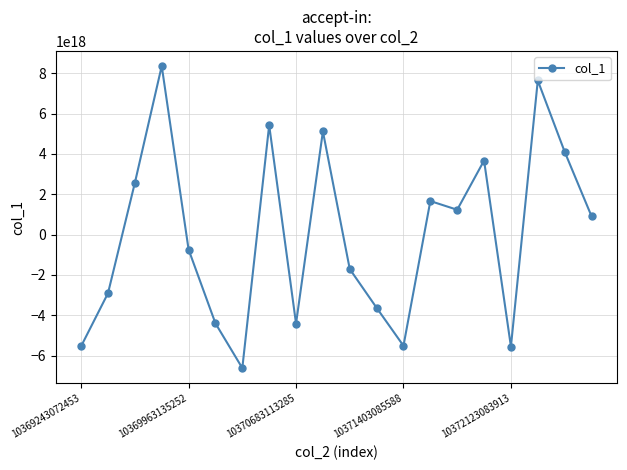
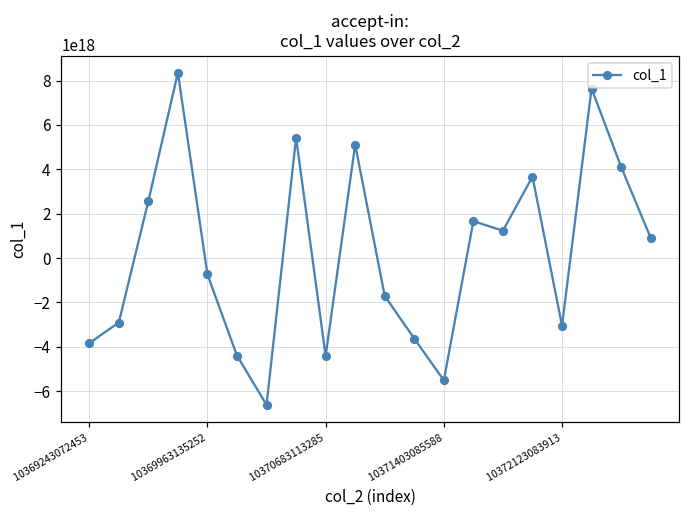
  {
-   "10369243072453": -5500000000000000000,
+   "10369243072453": -3800000000000000000,
    "10369963135252": -700000000000000000,
    "10370683113285": -4400000000000000000,
    "10371403085588": -5500000000000000000,
-   "10372123083913": -5600000000000000000
+   "10372123083913": -3100000000000000000
  }
